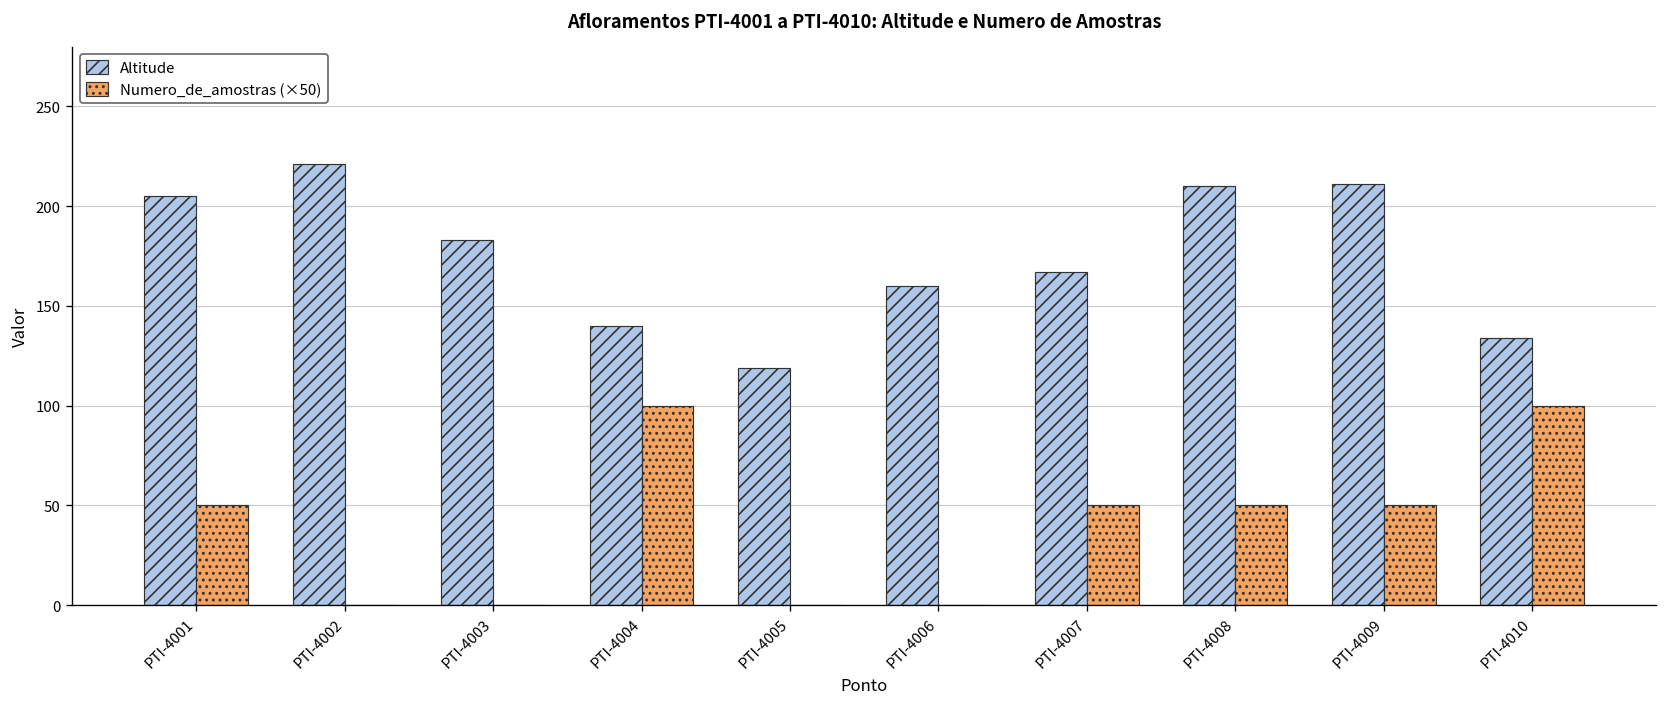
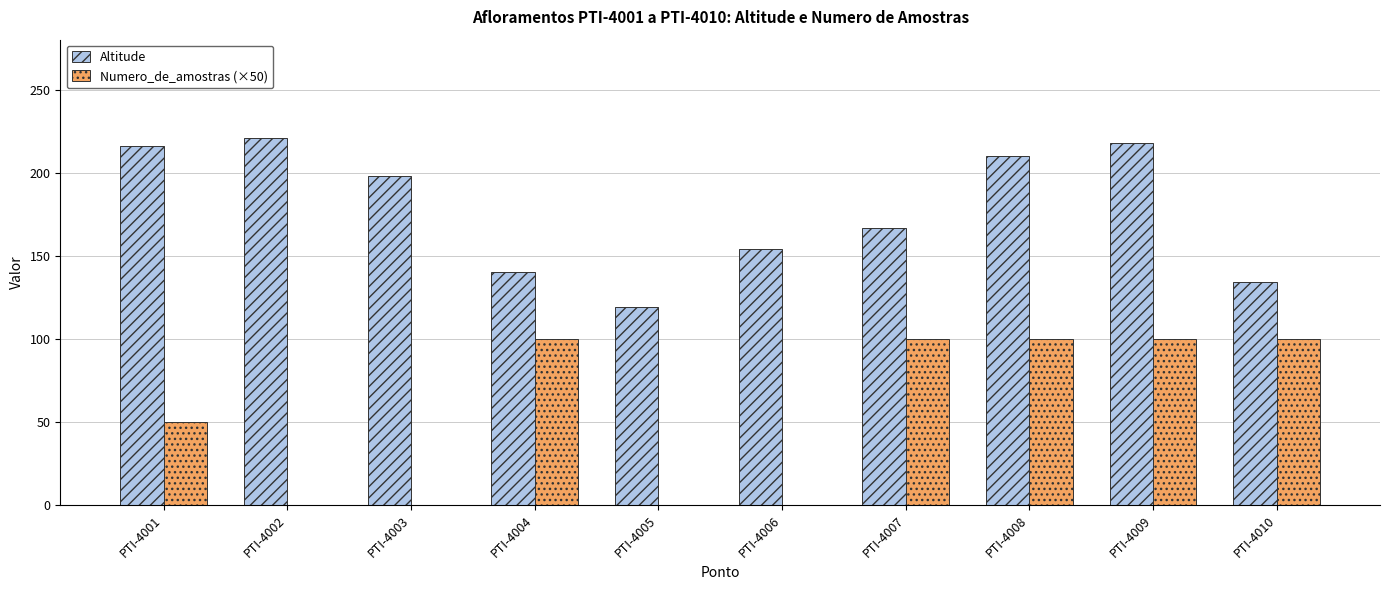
  {
    "Altitude": {
-     "PTI-4001": 205,
+     "PTI-4001": 216,
      "PTI-4002": 221,
-     "PTI-4003": 183,
+     "PTI-4003": 198,
      "PTI-4004": 140,
      "PTI-4005": 119,
-     "PTI-4006": 160,
+     "PTI-4006": 154,
      "PTI-4007": 167,
      "PTI-4008": 210,
-     "PTI-4009": 211,
+     "PTI-4009": 218,
      "PTI-4010": 134
    },
    "Numero_de_amostras (×50)": {
      "PTI-4001": 50,
      "PTI-4002": 0,
      "PTI-4003": 0,
      "PTI-4004": 100,
      "PTI-4005": 0,
      "PTI-4006": 0,
-     "PTI-4007": 50,
-     "PTI-4008": 50,
-     "PTI-4009": 50,
+     "PTI-4007": 100,
+     "PTI-4008": 100,
+     "PTI-4009": 100,
      "PTI-4010": 100
    }
  }
